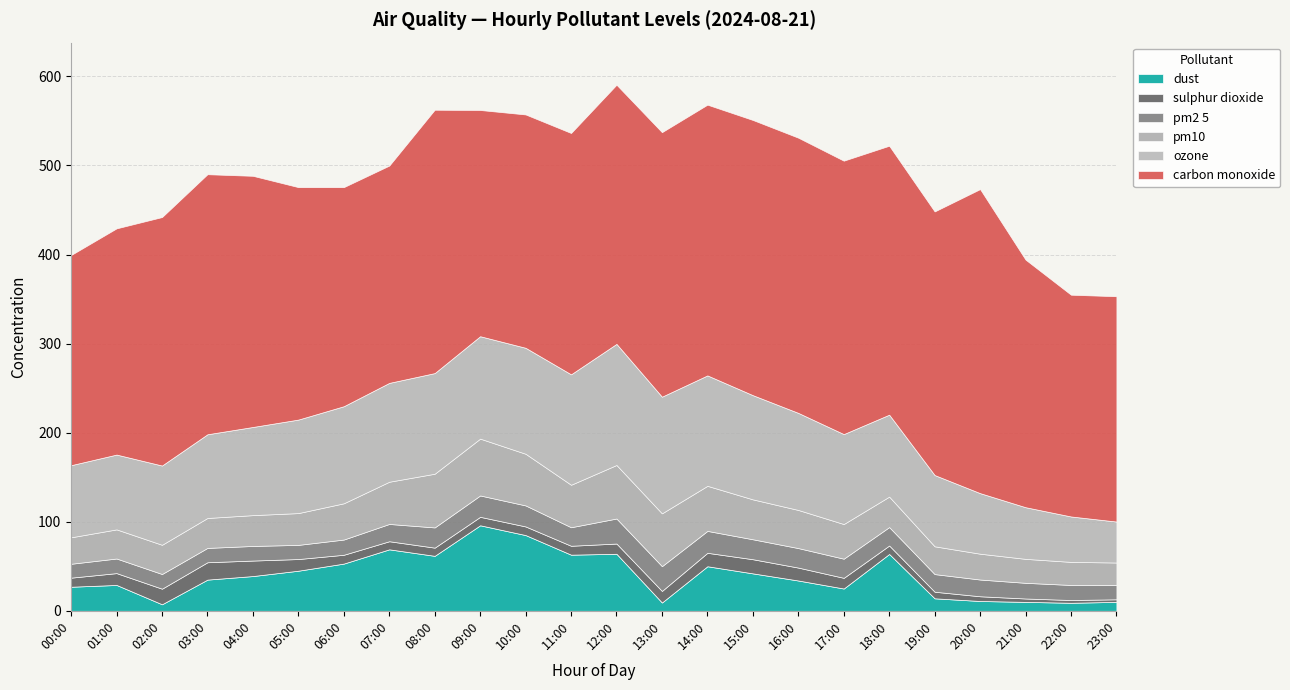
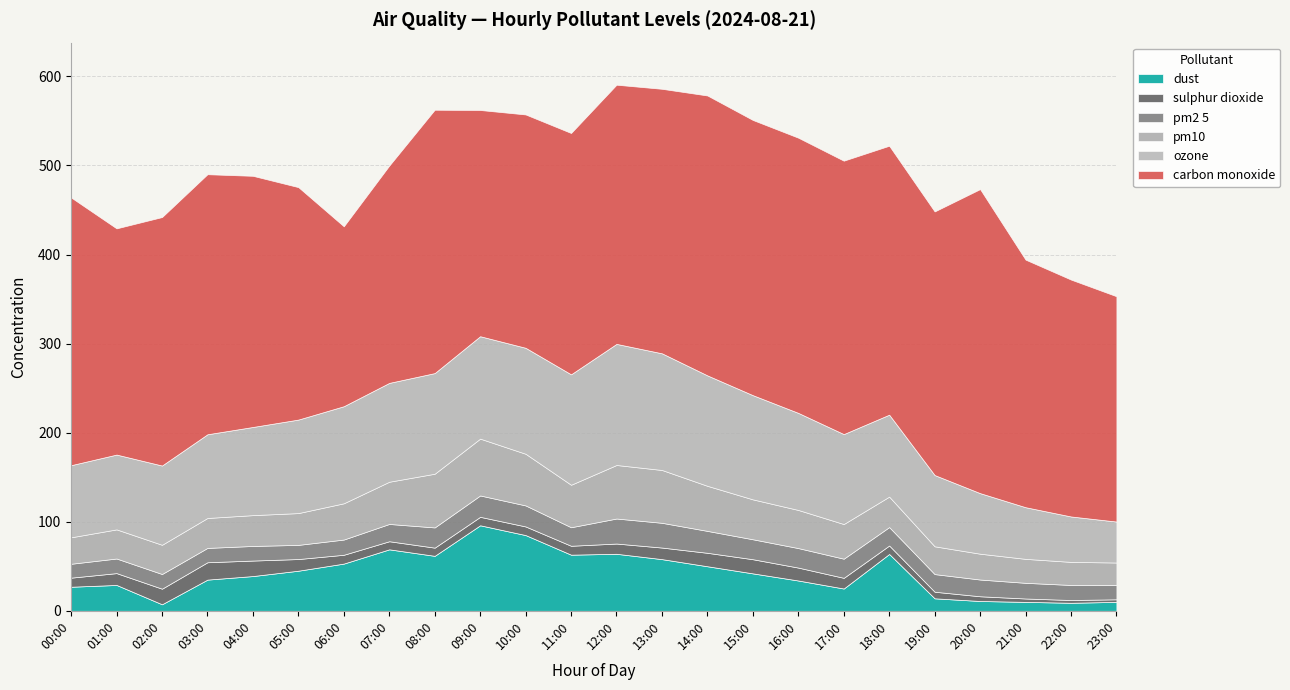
  {
    "dust": {
      "00:00": 30,
      "01:00": 30,
      "02:00": 10,
      "03:00": 40,
      "04:00": 40,
      "05:00": 50,
      "06:00": 50,
      "07:00": 70,
      "08:00": 60,
      "09:00": 100,
      "10:00": 90,
      "11:00": 60,
      "12:00": 60,
-     "13:00": 10,
+     "13:00": 60,
      "14:00": 50,
      "15:00": 40,
      "16:00": 30,
      "17:00": 30,
      "18:00": 60,
      "19:00": 10,
      "20:00": 10,
      "21:00": 10,
      "22:00": 10,
      "23:00": 10
    },
    "carbon monoxide": {
-     "00:00": 240,
+     "00:00": 300,
      "01:00": 250,
      "02:00": 280,
      "03:00": 290,
      "04:00": 280,
      "05:00": 260,
-     "06:00": 250,
+     "06:00": 200,
      "07:00": 240,
      "08:00": 300,
      "09:00": 250,
      "10:00": 260,
      "11:00": 270,
      "12:00": 290,
      "13:00": 300,
-     "14:00": 300,
+     "14:00": 310,
      "15:00": 310,
      "16:00": 310,
      "17:00": 310,
      "18:00": 300,
      "19:00": 300,
      "20:00": 340,
      "21:00": 280,
-     "22:00": 250,
+     "22:00": 270,
      "23:00": 250
    }
  }
